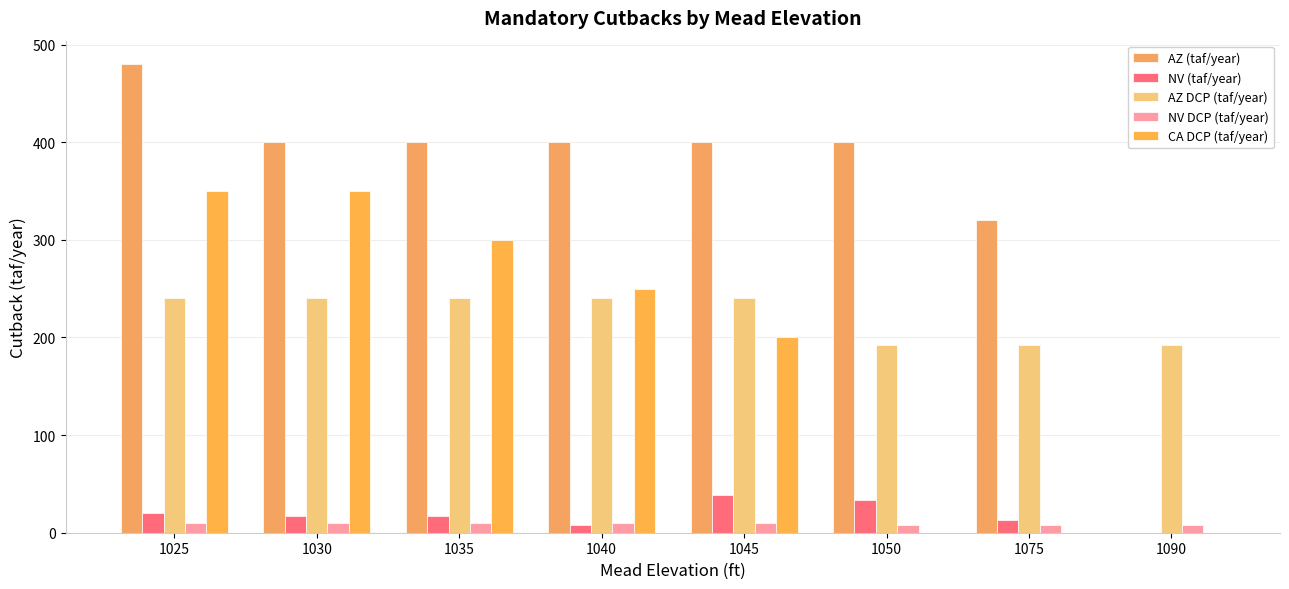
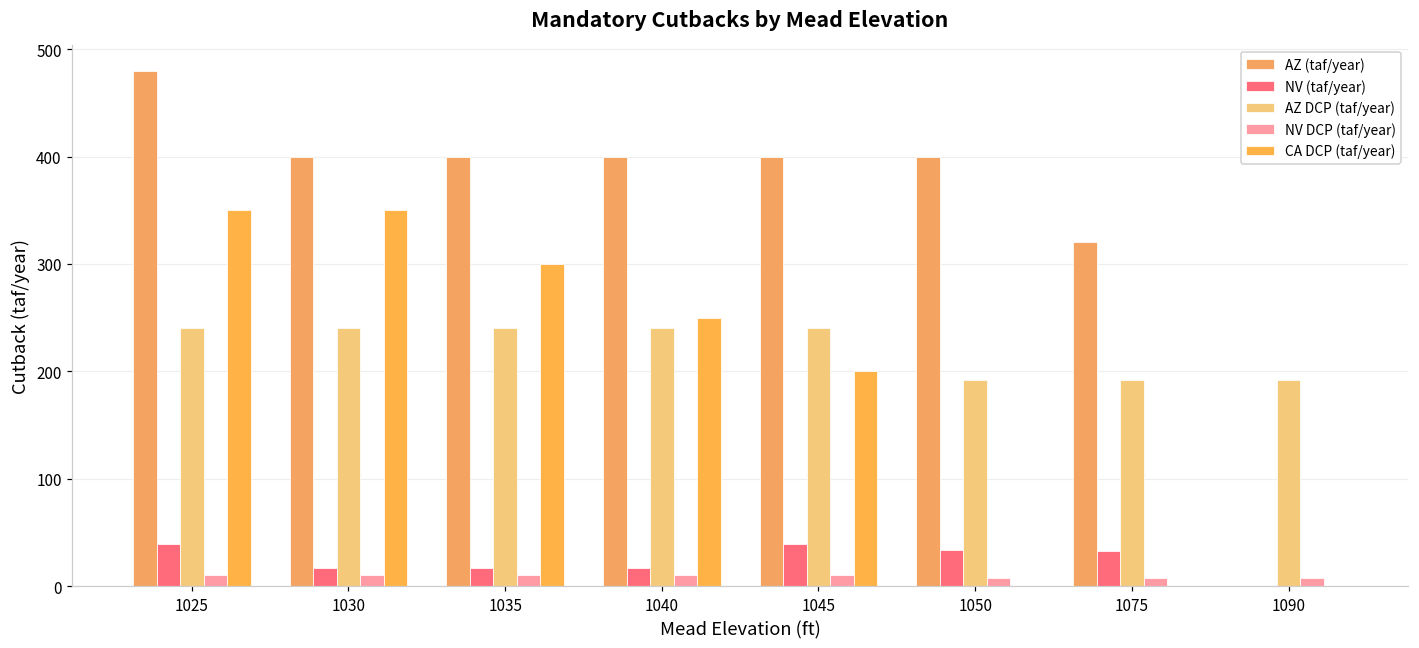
  {
    "NV (taf/year)": {
-     "1025": 20,
+     "1025": 40,
      "1030": 20,
      "1035": 20,
-     "1040": 10,
+     "1040": 20,
      "1045": 40,
      "1050": 30,
-     "1075": 10,
+     "1075": 30,
      "1090": 0
    },
    "NV DCP (taf/year)": {
      "1025": 10,
      "1030": 10,
      "1035": 10,
      "1040": 10,
      "1045": 10,
      "1050": 10,
      "1075": 10,
      "1090": 10
    }
  }
